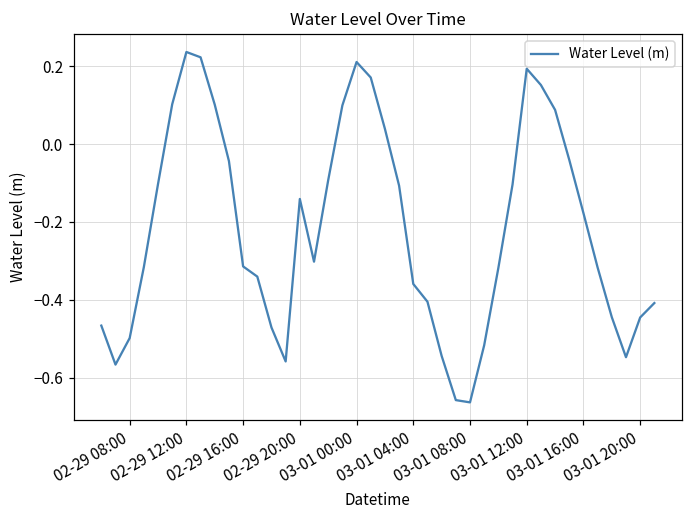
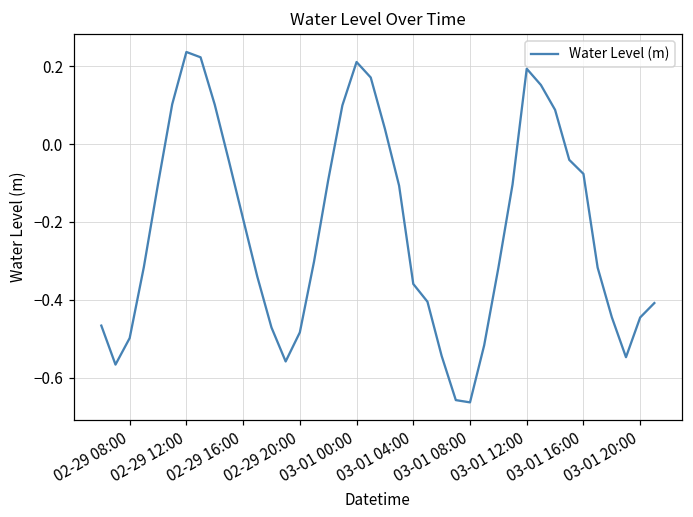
  {
    "02-29 08:00": -0.50,
    "02-29 12:00": 0.24,
-   "02-29 16:00": -0.31,
-   "02-29 20:00": -0.14,
+   "02-29 16:00": -0.19,
+   "02-29 20:00": -0.48,
    "03-01 00:00": 0.21,
    "03-01 04:00": -0.36,
    "03-01 08:00": -0.66,
    "03-01 12:00": 0.19,
-   "03-01 16:00": -0.18,
+   "03-01 16:00": -0.08,
    "03-01 20:00": -0.45
  }
